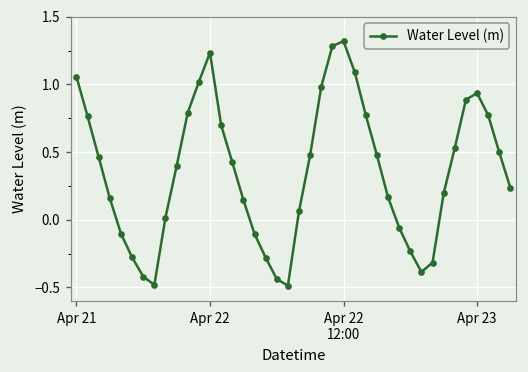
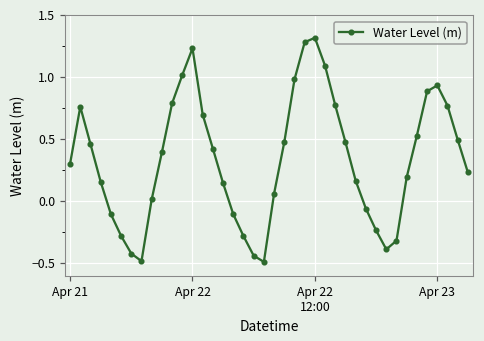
  {
-   "Apr 21": 1.06,
+   "Apr 21": 0.30,
    "Apr 22": 1.23,
    "Apr 22 12:00": 1.32,
    "Apr 23": 0.94
  }
